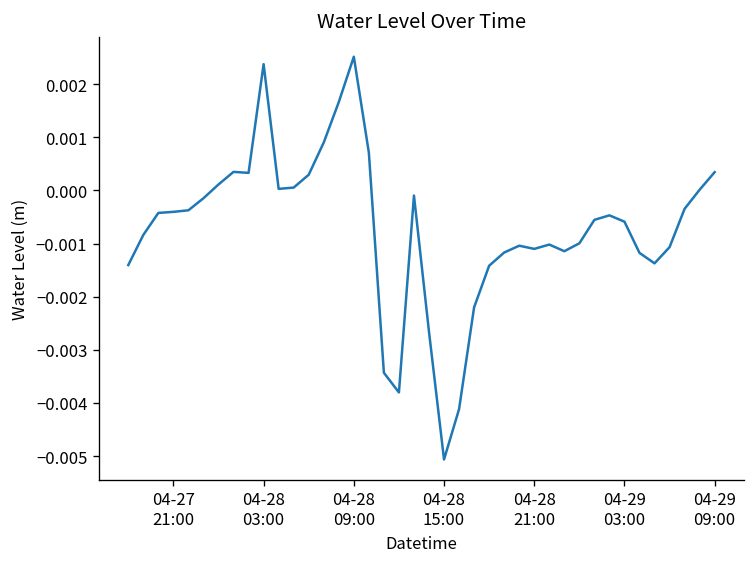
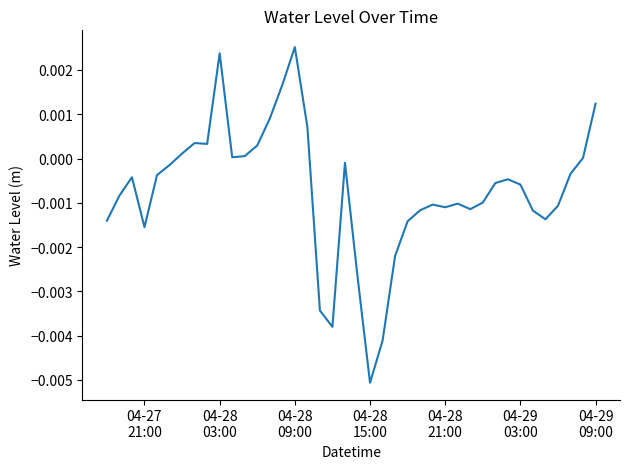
  {
-   "04-27 21:00": -0.0004,
+   "04-27 21:00": -0.0015,
    "04-28 03:00": 0.0024,
    "04-28 09:00": 0.0025,
    "04-28 15:00": -0.0051,
    "04-28 21:00": -0.0011,
    "04-29 03:00": -0.0006,
-   "04-29 09:00": 0.0003
+   "04-29 09:00": 0.0012
  }
